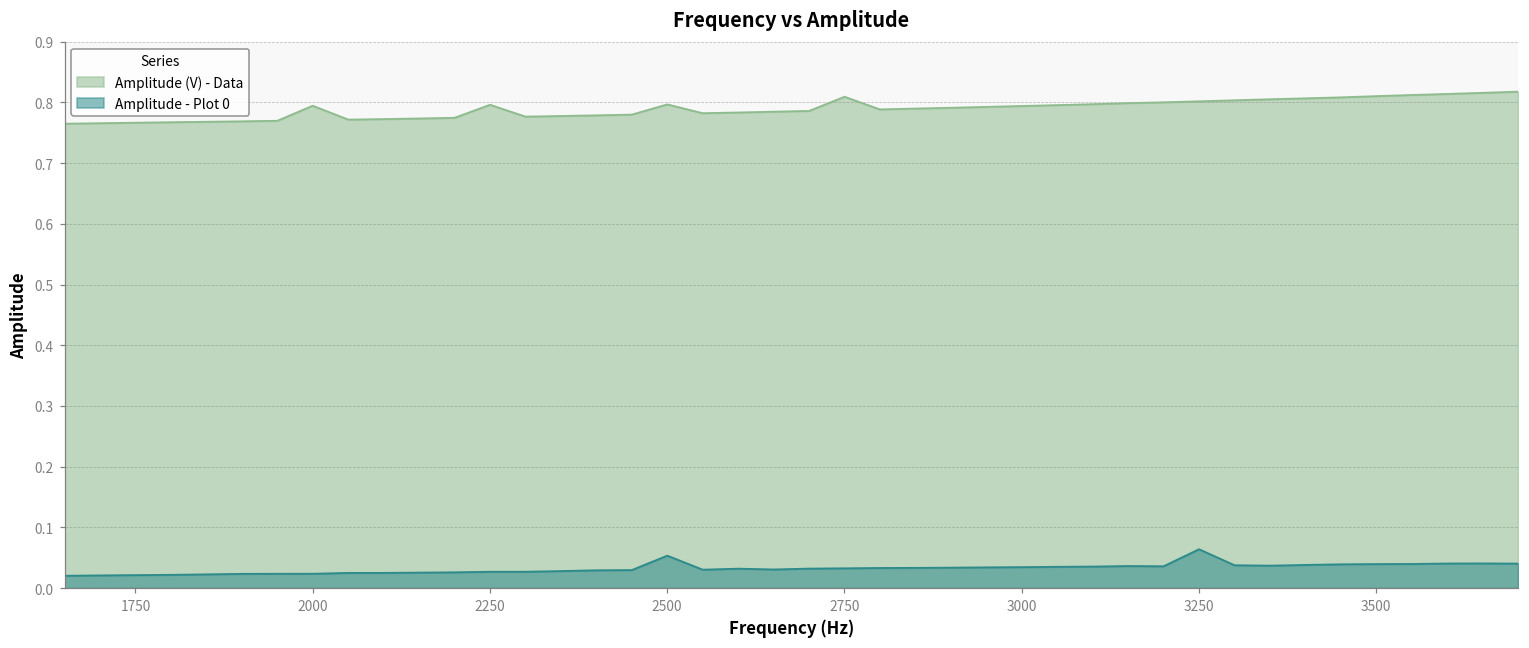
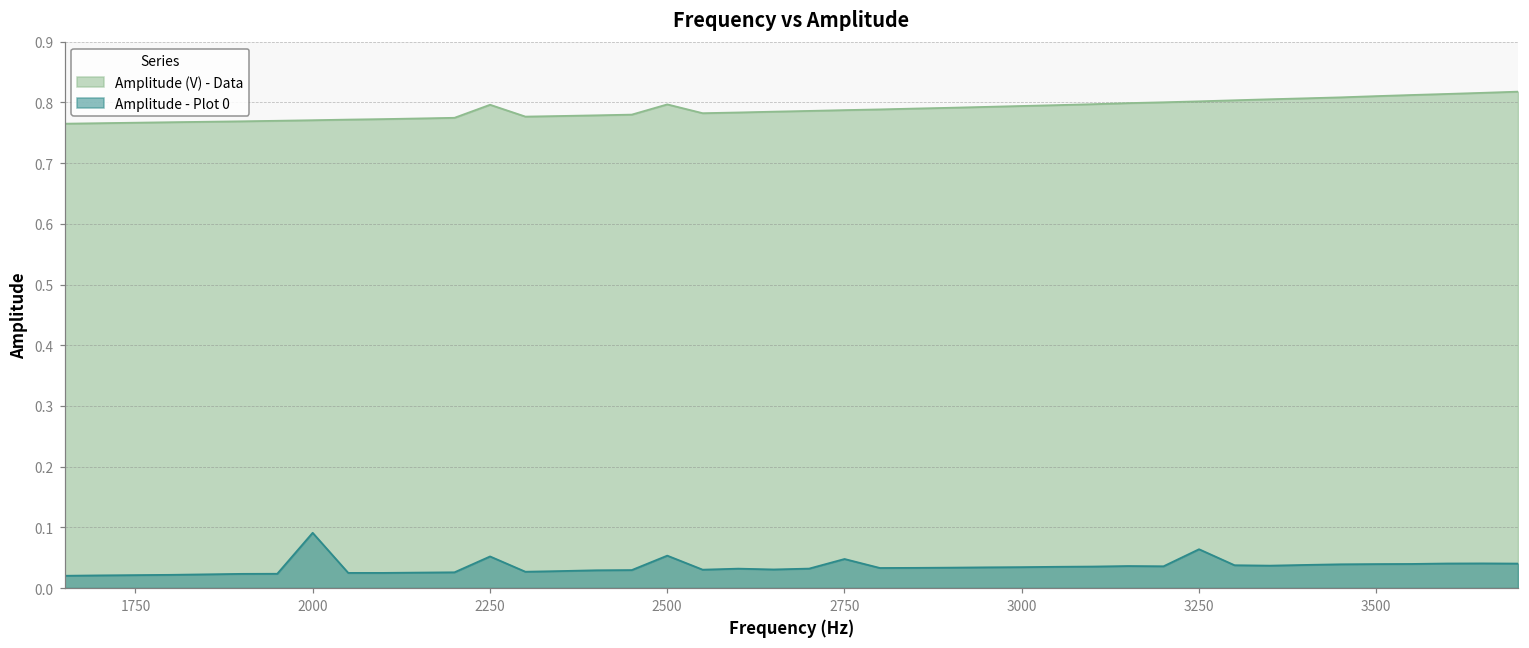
  {
    "Amplitude (V) - Data": {
-     "2000": 0.79,
+     "2000": 0.77,
      "2250": 0.80,
      "2500": 0.80,
-     "2750": 0.81,
+     "2750": 0.79,
      "3000": 0.79,
      "3250": 0.80,
      "3500": 0.81
    },
    "Amplitude - Plot 0": {
-     "2000": 0.02,
-     "2250": 0.03,
+     "2000": 0.09,
+     "2250": 0.05,
      "2500": 0.05,
-     "2750": 0.03,
+     "2750": 0.05,
      "3000": 0.03,
      "3250": 0.06,
      "3500": 0.04
    }
  }
